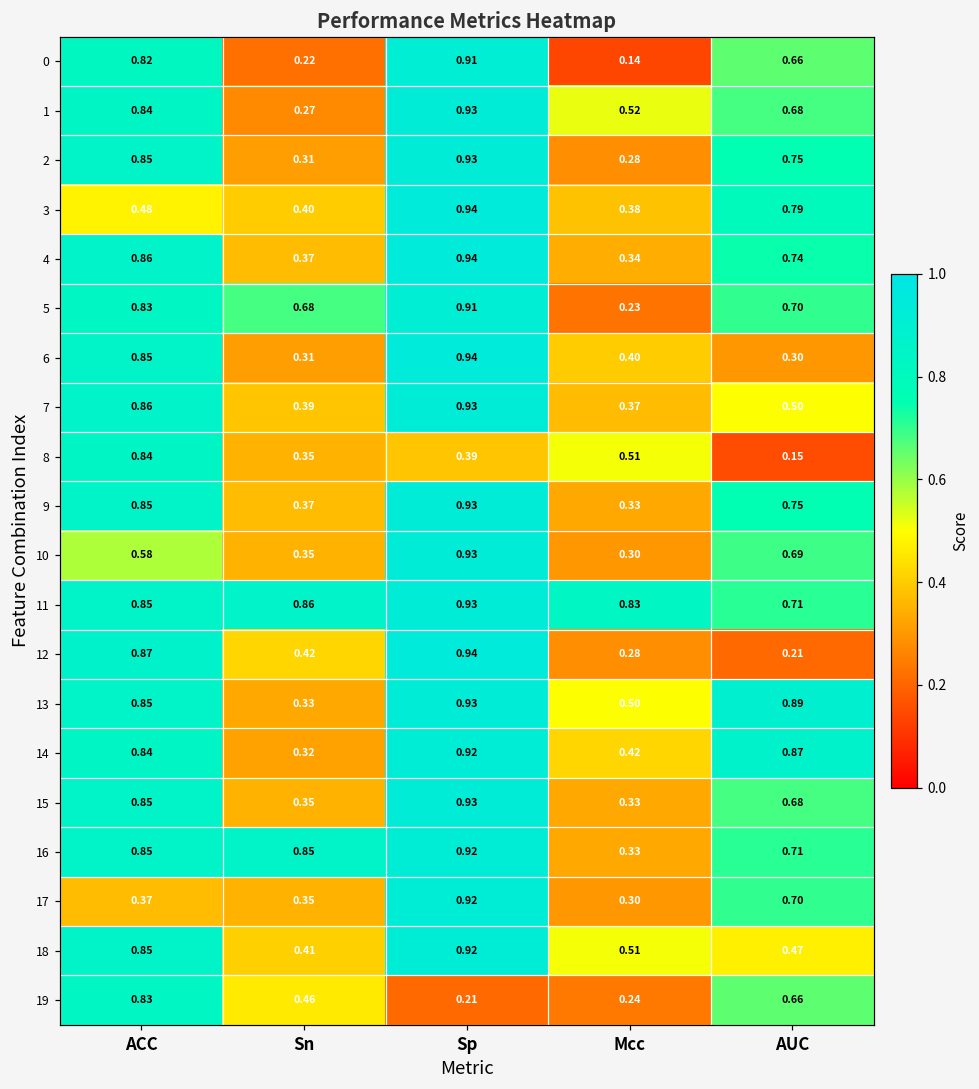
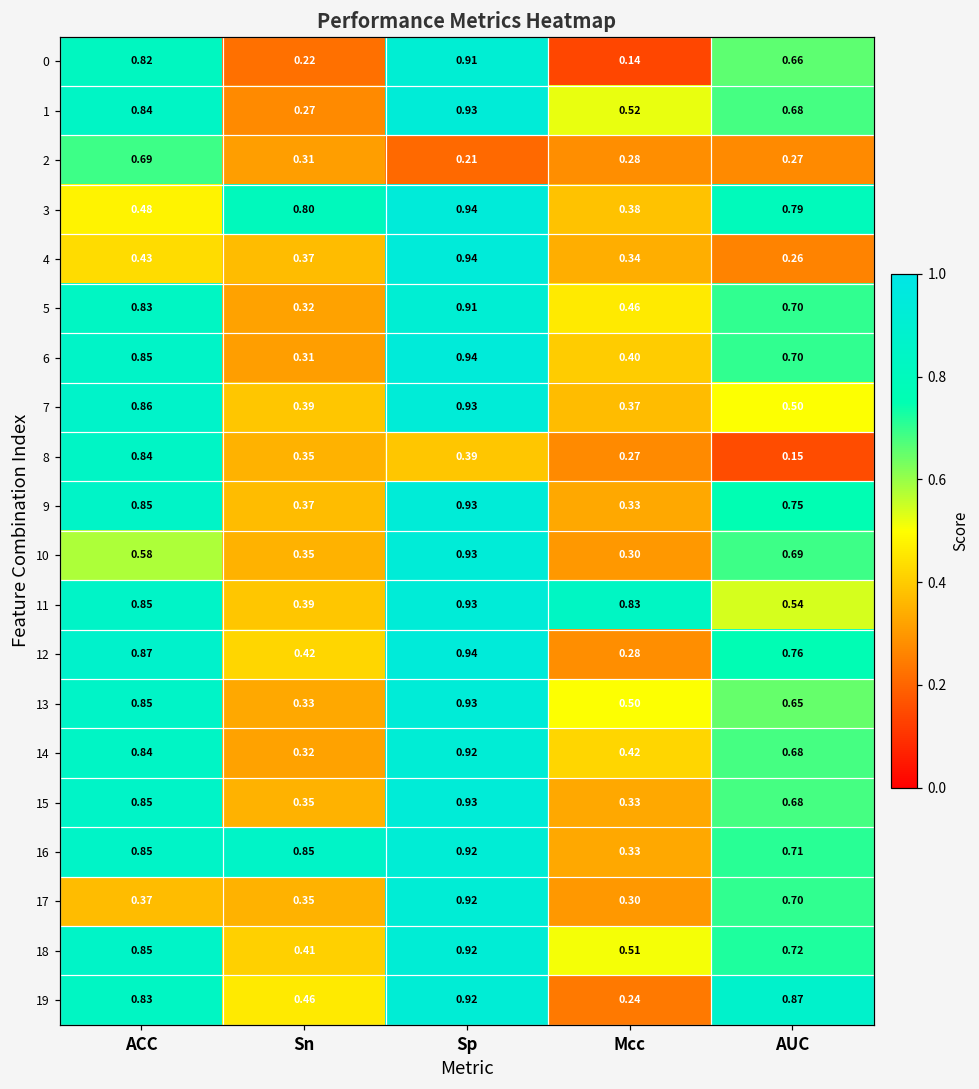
  {
    "0": {
      "ACC": 0.82,
      "Sn": 0.22,
      "Sp": 0.91,
      "Mcc": 0.14,
      "AUC": 0.66
    },
    "1": {
      "ACC": 0.84,
      "Sn": 0.27,
      "Sp": 0.93,
      "Mcc": 0.52,
      "AUC": 0.68
    },
    "2": {
-     "ACC": 0.85,
+     "ACC": 0.69,
      "Sn": 0.31,
-     "Sp": 0.93,
+     "Sp": 0.21,
      "Mcc": 0.28,
-     "AUC": 0.75
+     "AUC": 0.27
    },
    "3": {
      "ACC": 0.48,
-     "Sn": 0.40,
+     "Sn": 0.80,
      "Sp": 0.94,
      "Mcc": 0.38,
      "AUC": 0.79
    },
    "4": {
-     "ACC": 0.86,
+     "ACC": 0.43,
      "Sn": 0.37,
      "Sp": 0.94,
      "Mcc": 0.34,
-     "AUC": 0.74
+     "AUC": 0.26
    },
    "5": {
      "ACC": 0.83,
-     "Sn": 0.68,
+     "Sn": 0.32,
      "Sp": 0.91,
-     "Mcc": 0.23,
+     "Mcc": 0.46,
      "AUC": 0.70
    },
    "6": {
      "ACC": 0.85,
      "Sn": 0.31,
      "Sp": 0.94,
      "Mcc": 0.40,
-     "AUC": 0.30
+     "AUC": 0.70
    },
    "7": {
      "ACC": 0.86,
      "Sn": 0.39,
      "Sp": 0.93,
      "Mcc": 0.37,
      "AUC": 0.50
    },
    "8": {
      "ACC": 0.84,
      "Sn": 0.35,
      "Sp": 0.39,
-     "Mcc": 0.51,
+     "Mcc": 0.27,
      "AUC": 0.15
    },
    "9": {
      "ACC": 0.85,
      "Sn": 0.37,
      "Sp": 0.93,
      "Mcc": 0.33,
      "AUC": 0.75
    },
    "10": {
      "ACC": 0.58,
      "Sn": 0.35,
      "Sp": 0.93,
      "Mcc": 0.30,
      "AUC": 0.69
    },
    "11": {
      "ACC": 0.85,
-     "Sn": 0.86,
+     "Sn": 0.39,
      "Sp": 0.93,
      "Mcc": 0.83,
-     "AUC": 0.71
+     "AUC": 0.54
    },
    "12": {
      "ACC": 0.87,
      "Sn": 0.42,
      "Sp": 0.94,
      "Mcc": 0.28,
-     "AUC": 0.21
+     "AUC": 0.76
    },
    "13": {
      "ACC": 0.85,
      "Sn": 0.33,
      "Sp": 0.93,
      "Mcc": 0.50,
-     "AUC": 0.89
+     "AUC": 0.65
    },
    "14": {
      "ACC": 0.84,
      "Sn": 0.32,
      "Sp": 0.92,
      "Mcc": 0.42,
-     "AUC": 0.87
+     "AUC": 0.68
    },
    "15": {
      "ACC": 0.85,
      "Sn": 0.35,
      "Sp": 0.93,
      "Mcc": 0.33,
      "AUC": 0.68
    },
    "16": {
      "ACC": 0.85,
      "Sn": 0.85,
      "Sp": 0.92,
      "Mcc": 0.33,
      "AUC": 0.71
    },
    "17": {
      "ACC": 0.37,
      "Sn": 0.35,
      "Sp": 0.92,
      "Mcc": 0.30,
      "AUC": 0.70
    },
    "18": {
      "ACC": 0.85,
      "Sn": 0.41,
      "Sp": 0.92,
      "Mcc": 0.51,
-     "AUC": 0.47
+     "AUC": 0.72
    },
    "19": {
      "ACC": 0.83,
      "Sn": 0.46,
-     "Sp": 0.21,
+     "Sp": 0.92,
      "Mcc": 0.24,
-     "AUC": 0.66
+     "AUC": 0.87
    }
  }
